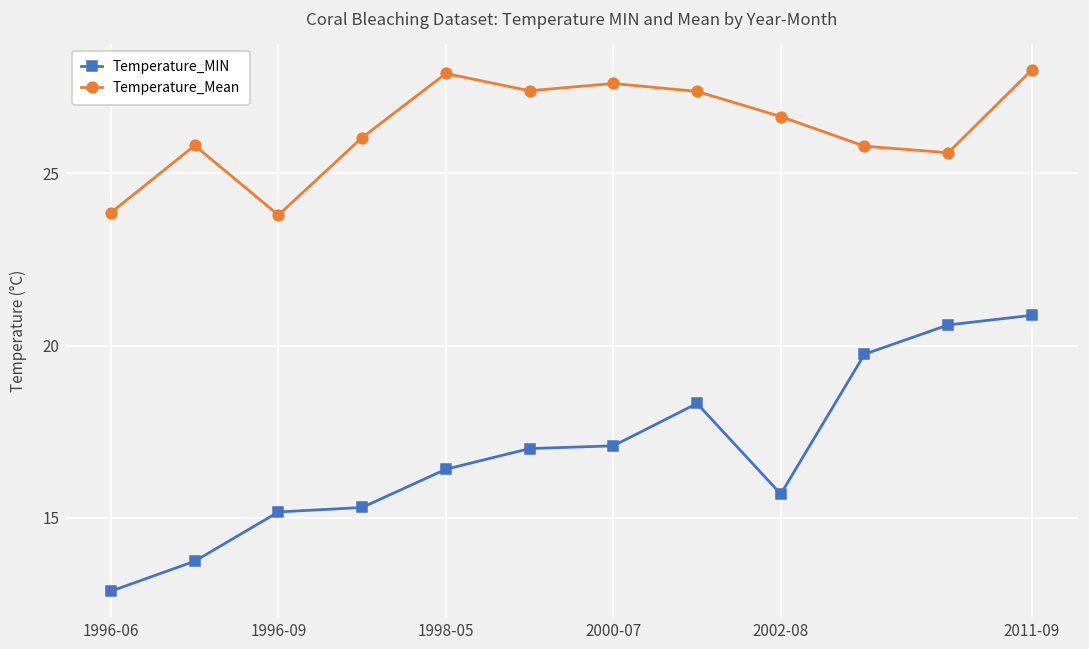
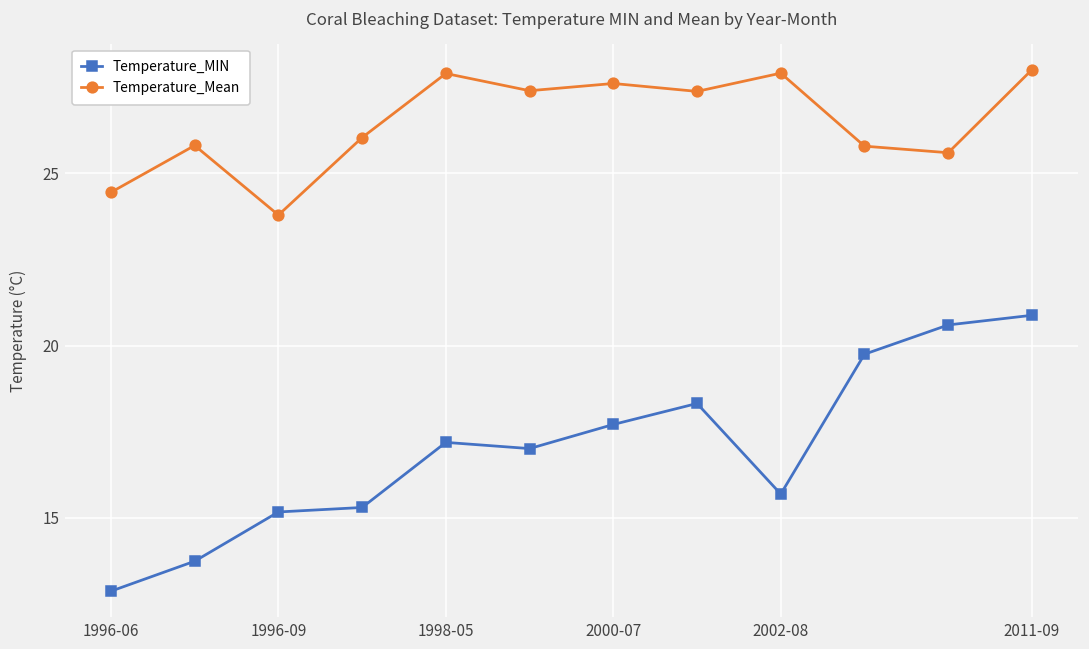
  {
    "Temperature_MIN": {
      "1996-06": 12.9,
      "1996-09": 15.2,
-     "1998-05": 16.4,
-     "2000-07": 17.1,
+     "1998-05": 17.2,
+     "2000-07": 17.7,
      "2002-08": 15.7,
      "2011-09": 20.9
    },
    "Temperature_Mean": {
-     "1996-06": 23.9,
+     "1996-06": 24.5,
      "1996-09": 23.8,
      "1998-05": 27.9,
      "2000-07": 27.6,
-     "2002-08": 26.7,
+     "2002-08": 27.9,
      "2011-09": 28.0
    }
  }
